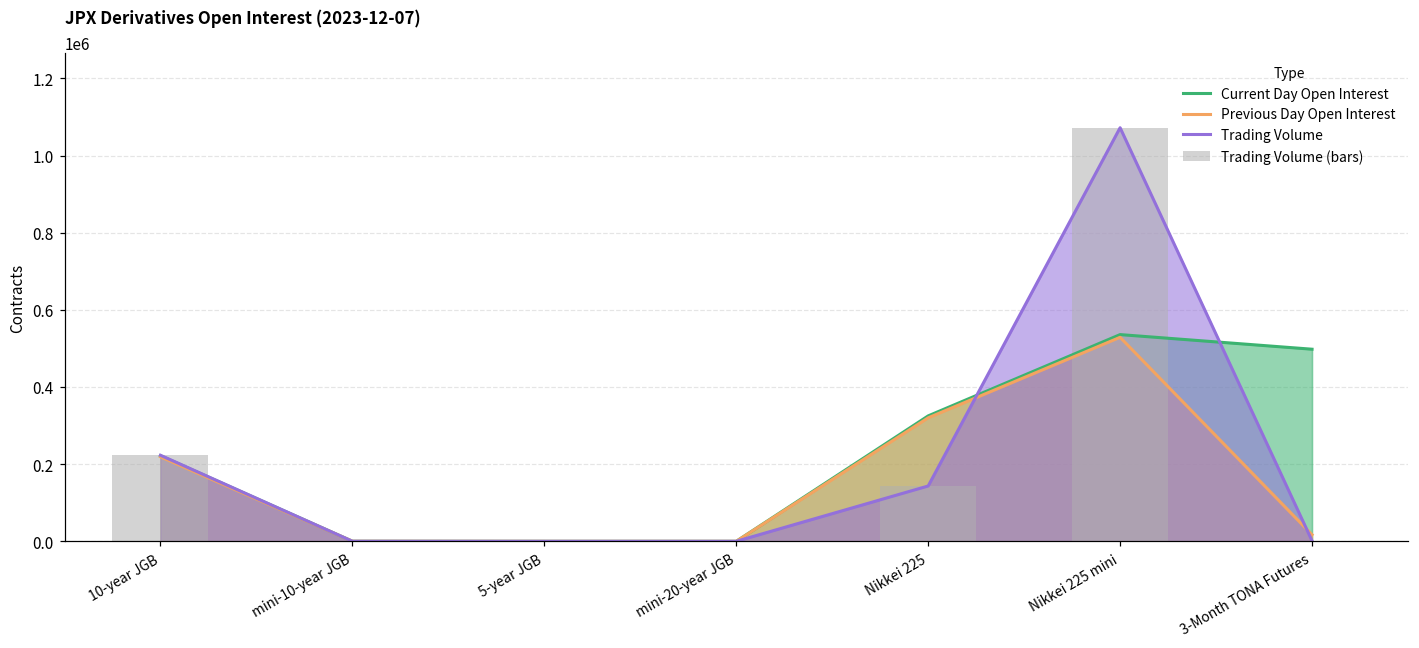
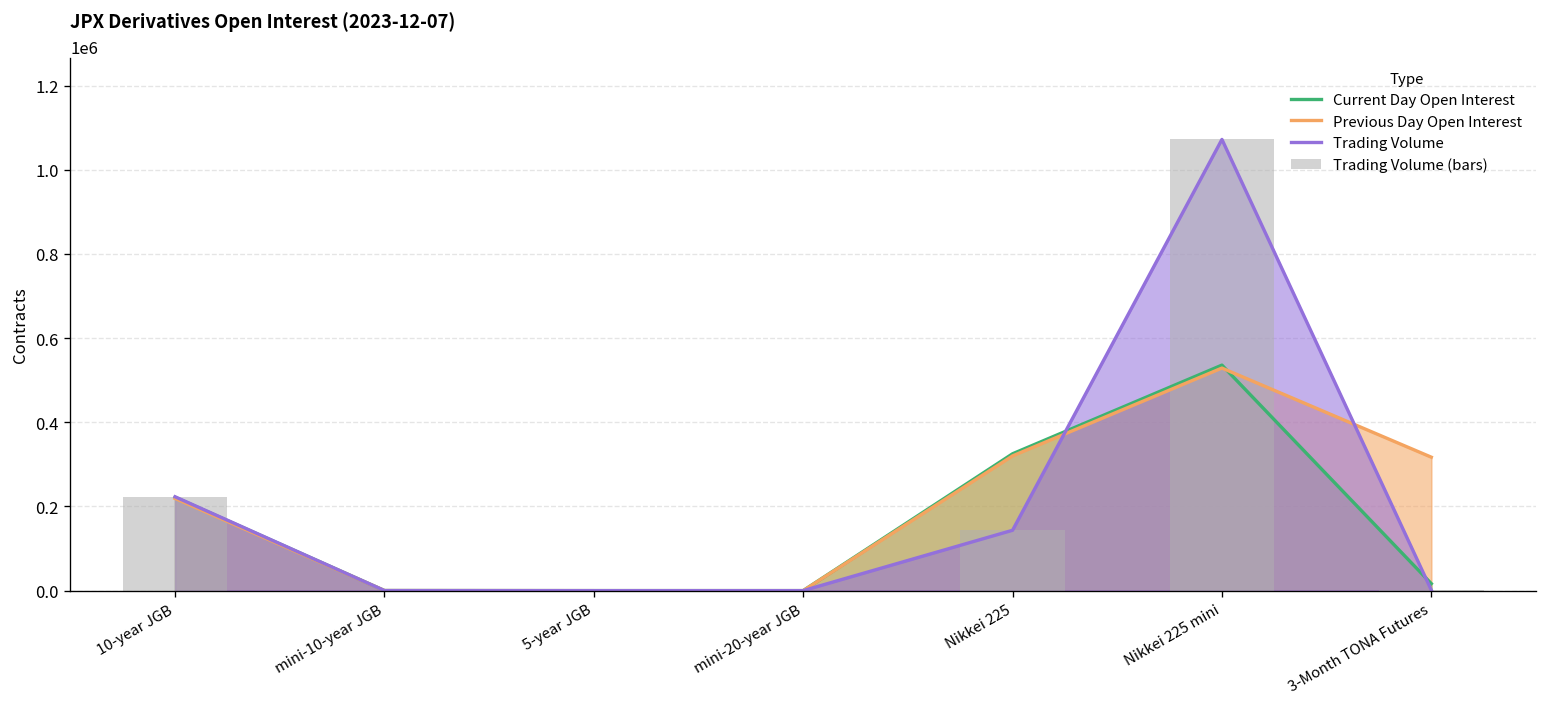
  {
    "Trading Volume (bars)": {
      "10-year JGB": 220000,
      "5-year JGB": 0,
      "mini-20-year JGB": 0,
      "Nikkei 225": 140000,
      "Nikkei 225 mini": 1070000,
      "3-Month TONA Futures": 0
    },
    "Current Day Open Interest": {
-     "3-Month TONA Futures": 500000
+     "3-Month TONA Futures": 20000
    },
    "Previous Day Open Interest": {
-     "3-Month TONA Futures": 20000
+     "3-Month TONA Futures": 320000
    }
  }
